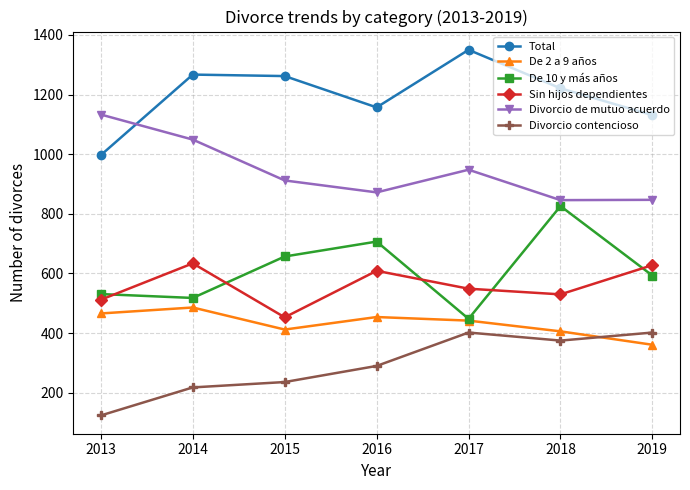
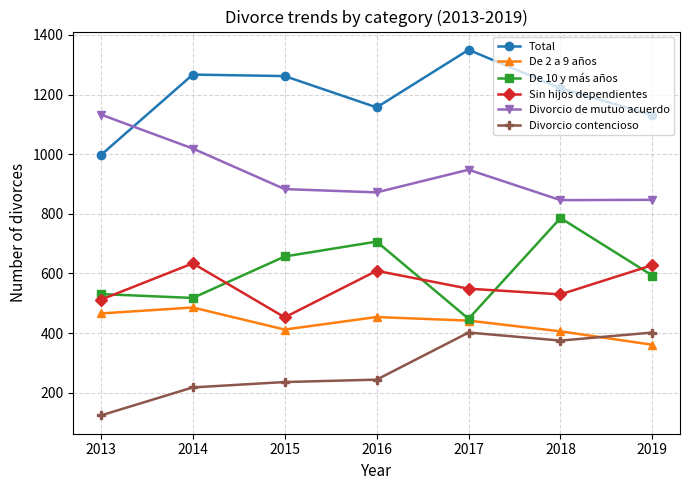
  {
    "Total": {
      "2013": 1000,
      "2014": 1270,
      "2015": 1260,
      "2016": 1160,
      "2017": 1350
    },
    "De 2 a 9 años": {
      "2013": 470,
      "2014": 490,
      "2015": 410,
      "2016": 450,
      "2018": 410,
      "2019": 360
    },
    "De 10 y más años": {
      "2013": 530,
      "2014": 520,
      "2015": 660,
      "2016": 710,
-     "2018": 830,
+     "2018": 790,
      "2019": 590
    },
    "Sin hijos dependientes": {
      "2013": 510,
      "2014": 630,
      "2015": 450,
      "2016": 610,
      "2017": 550,
      "2018": 530,
      "2019": 630
    },
    "Divorcio de mutuo acuerdo": {
      "2013": 1130,
-     "2014": 1050,
-     "2015": 910,
+     "2014": 1020,
+     "2015": 880,
      "2016": 870,
      "2017": 950,
      "2018": 850,
      "2019": 850
    },
    "Divorcio contencioso": {
      "2013": 120,
      "2014": 220,
      "2015": 240,
-     "2016": 290,
+     "2016": 240,
      "2017": 400,
      "2018": 380,
      "2019": 400
    }
  }
